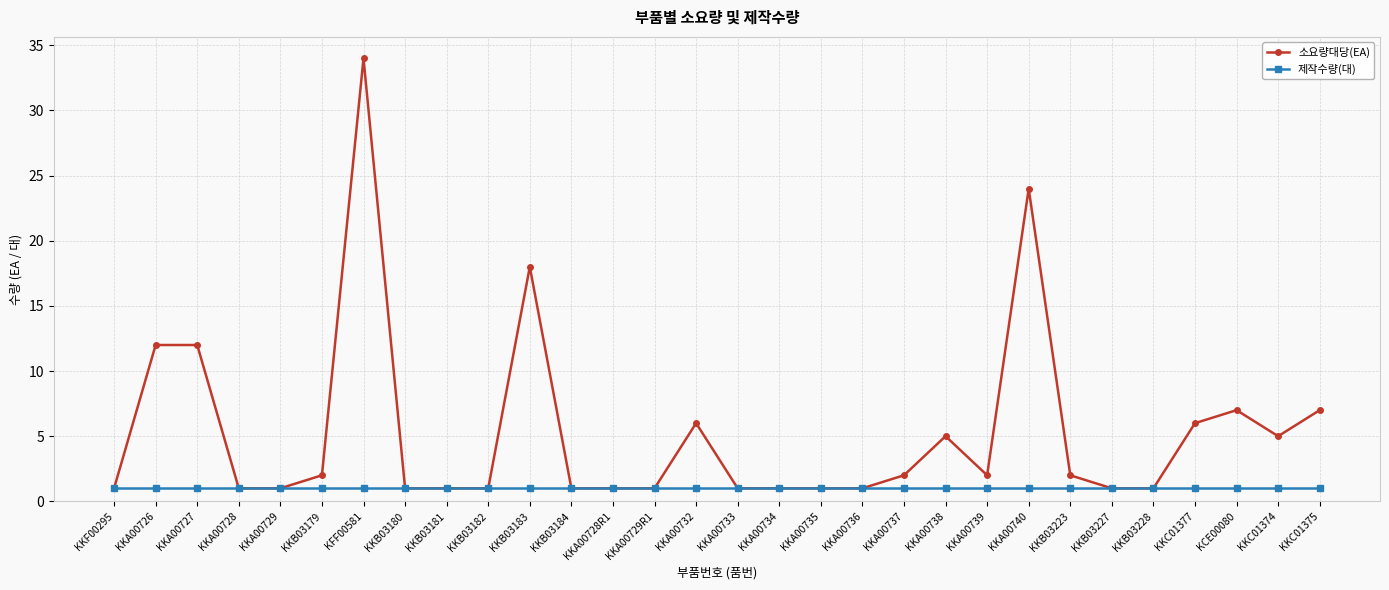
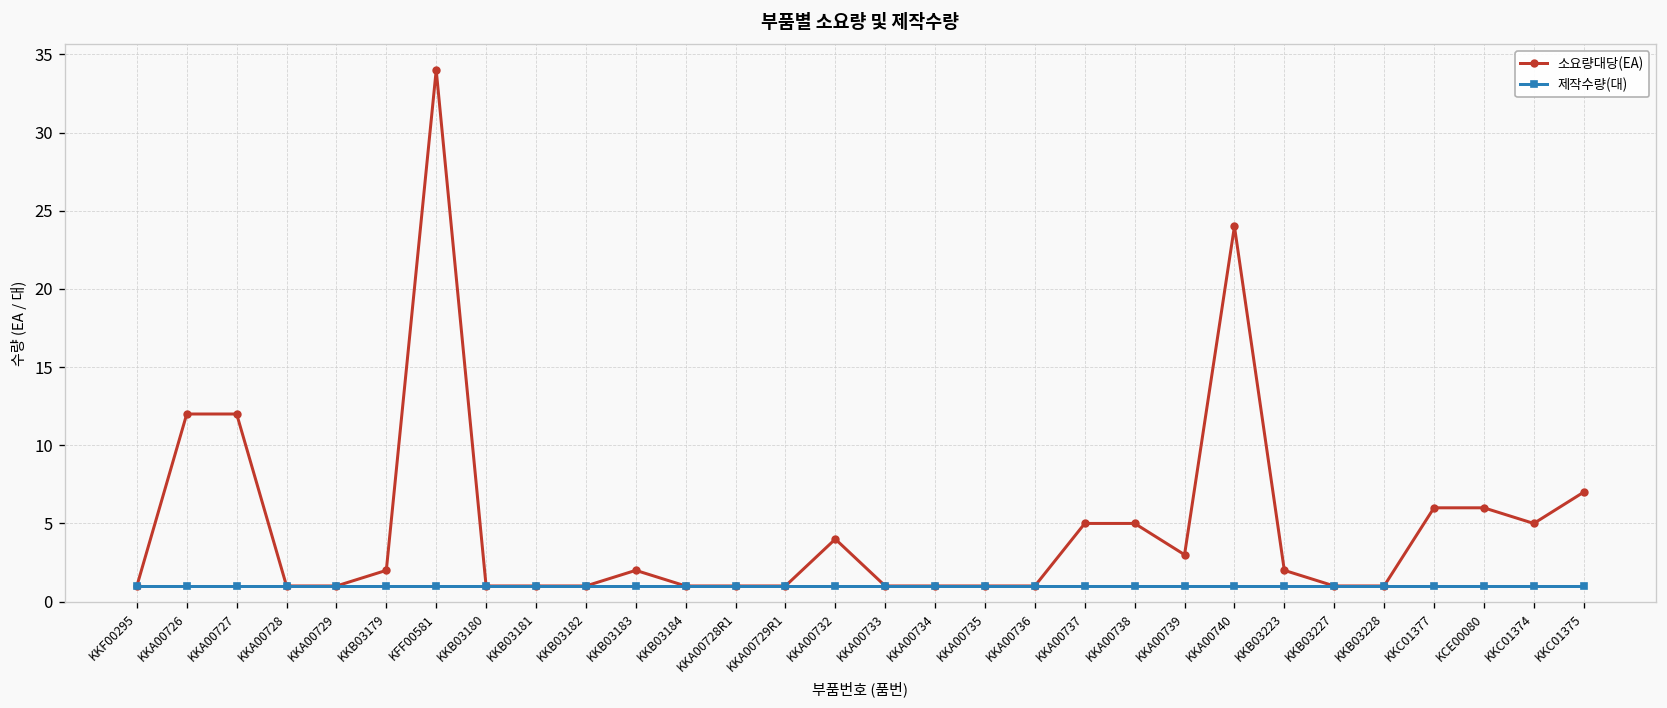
  {
    "소요량대당(EA)": {
      "KKA00726": 12,
      "KKA00727": 12,
      "KKB03179": 2,
      "KFF00581": 34,
-     "KKB03183": 18,
-     "KKA00732": 6,
-     "KKA00737": 2,
+     "KKB03183": 2,
+     "KKA00732": 4,
+     "KKA00737": 5,
      "KKA00738": 5,
-     "KKA00739": 2,
+     "KKA00739": 3,
      "KKA00740": 24,
      "KKB03223": 2,
      "KKC01377": 6,
-     "KCE00080": 7,
+     "KCE00080": 6,
      "KKC01374": 5,
      "KKC01375": 7
    },
    "제작수량(대)": {
      "KKA00726": 1,
      "KKA00727": 1,
      "KKB03179": 1,
      "KFF00581": 1,
      "KKB03183": 1,
      "KKA00732": 1,
      "KKA00737": 1,
      "KKA00738": 1,
      "KKA00739": 1,
      "KKA00740": 1,
      "KKB03223": 1,
      "KKC01377": 1,
      "KCE00080": 1,
      "KKC01374": 1,
      "KKC01375": 1
    }
  }
